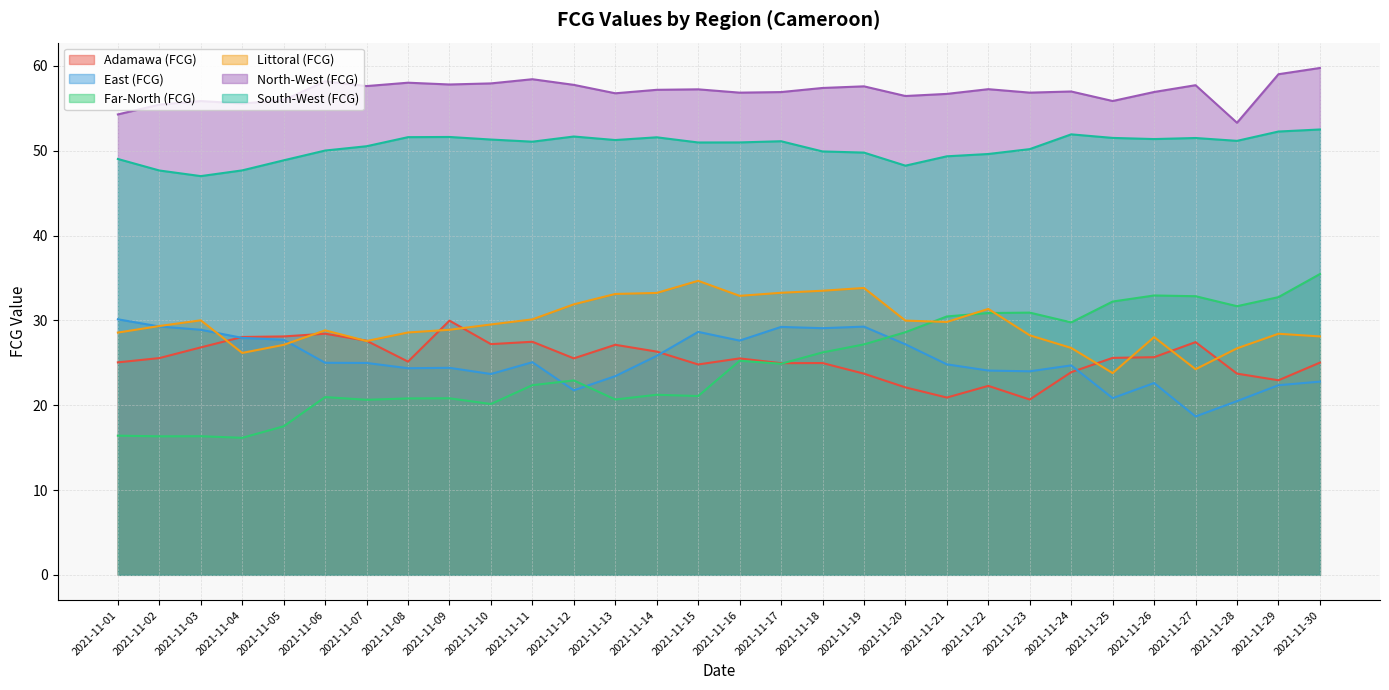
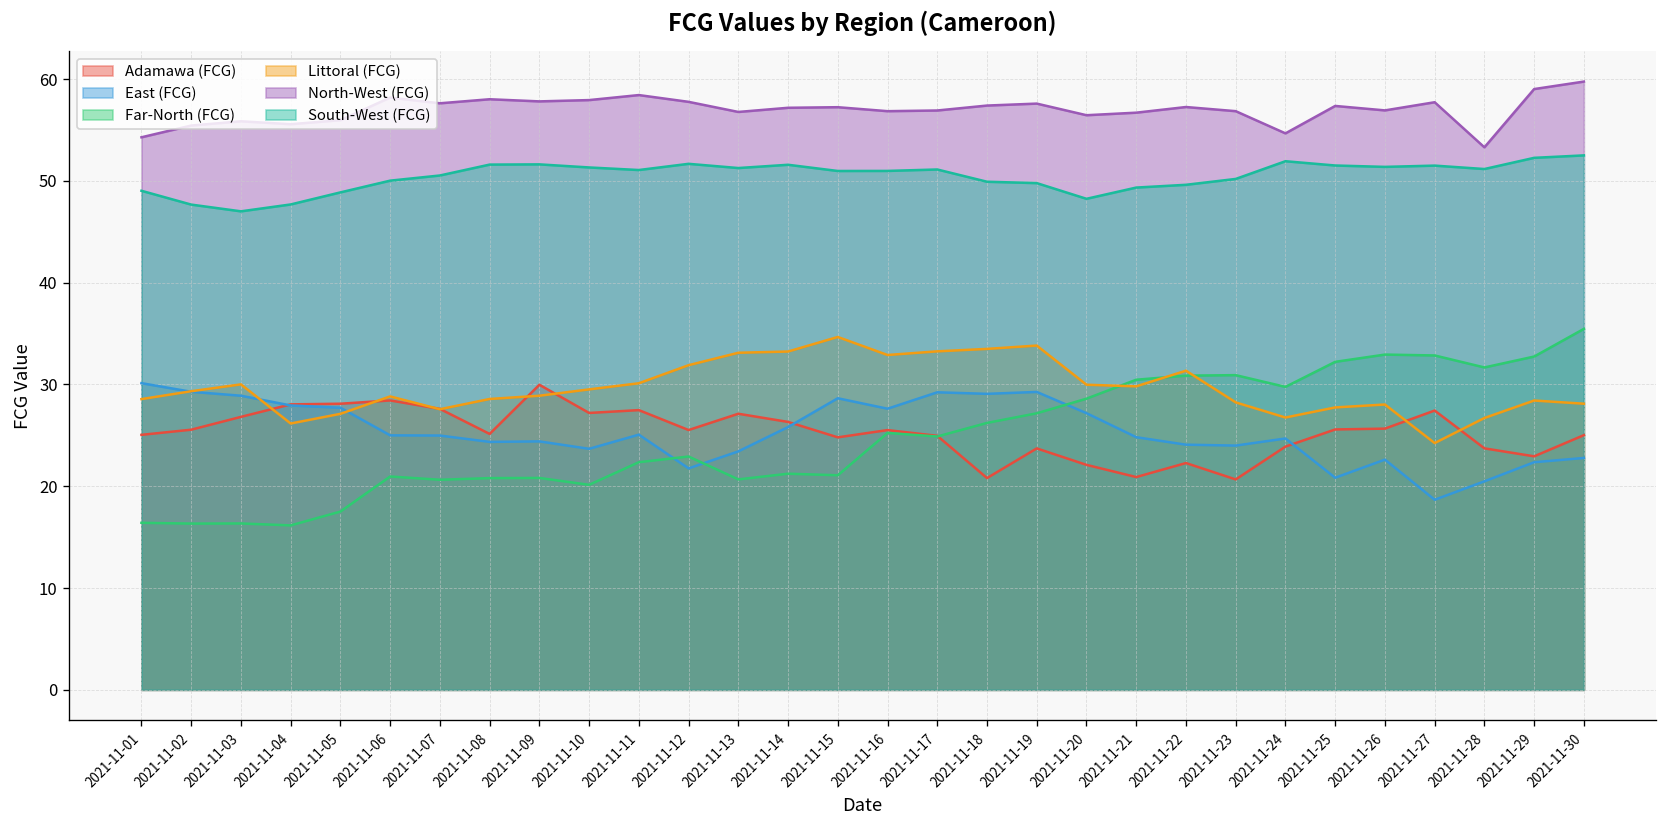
  {
    "Adamawa (FCG)": {
      "2021-11-01": 25,
      "2021-11-02": 26,
      "2021-11-03": 27,
      "2021-11-05": 28,
      "2021-11-06": 28,
      "2021-11-08": 25,
      "2021-11-09": 30,
      "2021-11-10": 27,
      "2021-11-11": 27,
      "2021-11-12": 26,
      "2021-11-13": 27,
      "2021-11-14": 26,
      "2021-11-15": 25,
-     "2021-11-18": 25,
+     "2021-11-18": 21,
      "2021-11-19": 24,
      "2021-11-20": 22,
      "2021-11-21": 21,
      "2021-11-22": 22,
      "2021-11-23": 21,
      "2021-11-24": 24,
      "2021-11-25": 26,
      "2021-11-26": 26,
      "2021-11-27": 27,
      "2021-11-28": 24,
      "2021-11-29": 23,
      "2021-11-30": 25
    },
    "Littoral (FCG)": {
      "2021-11-01": 29,
      "2021-11-03": 30,
      "2021-11-04": 26,
      "2021-11-05": 27,
      "2021-11-06": 29,
      "2021-11-08": 29,
      "2021-11-09": 29,
      "2021-11-10": 30,
      "2021-11-11": 30,
      "2021-11-12": 32,
      "2021-11-13": 33,
      "2021-11-14": 33,
      "2021-11-15": 35,
      "2021-11-16": 33,
      "2021-11-17": 33,
      "2021-11-18": 33,
      "2021-11-19": 34,
      "2021-11-20": 30,
      "2021-11-21": 30,
      "2021-11-22": 31,
      "2021-11-23": 28,
      "2021-11-24": 27,
-     "2021-11-25": 24,
+     "2021-11-25": 28,
      "2021-11-26": 28,
      "2021-11-27": 24,
      "2021-11-28": 27,
      "2021-11-29": 28,
      "2021-11-30": 28
    },
    "North-West (FCG)": {
      "2021-11-01": 54,
      "2021-11-07": 58,
      "2021-11-08": 58,
      "2021-11-09": 58,
      "2021-11-10": 58,
      "2021-11-11": 58,
      "2021-11-12": 58,
      "2021-11-13": 57,
      "2021-11-14": 57,
      "2021-11-15": 57,
      "2021-11-16": 57,
      "2021-11-17": 57,
      "2021-11-18": 57,
      "2021-11-19": 58,
      "2021-11-20": 56,
      "2021-11-21": 57,
      "2021-11-22": 57,
      "2021-11-23": 57,
-     "2021-11-24": 57,
-     "2021-11-25": 56,
+     "2021-11-24": 55,
+     "2021-11-25": 57,
      "2021-11-26": 57,
      "2021-11-27": 58,
      "2021-11-28": 53,
      "2021-11-29": 59,
      "2021-11-30": 60
    }
  }
